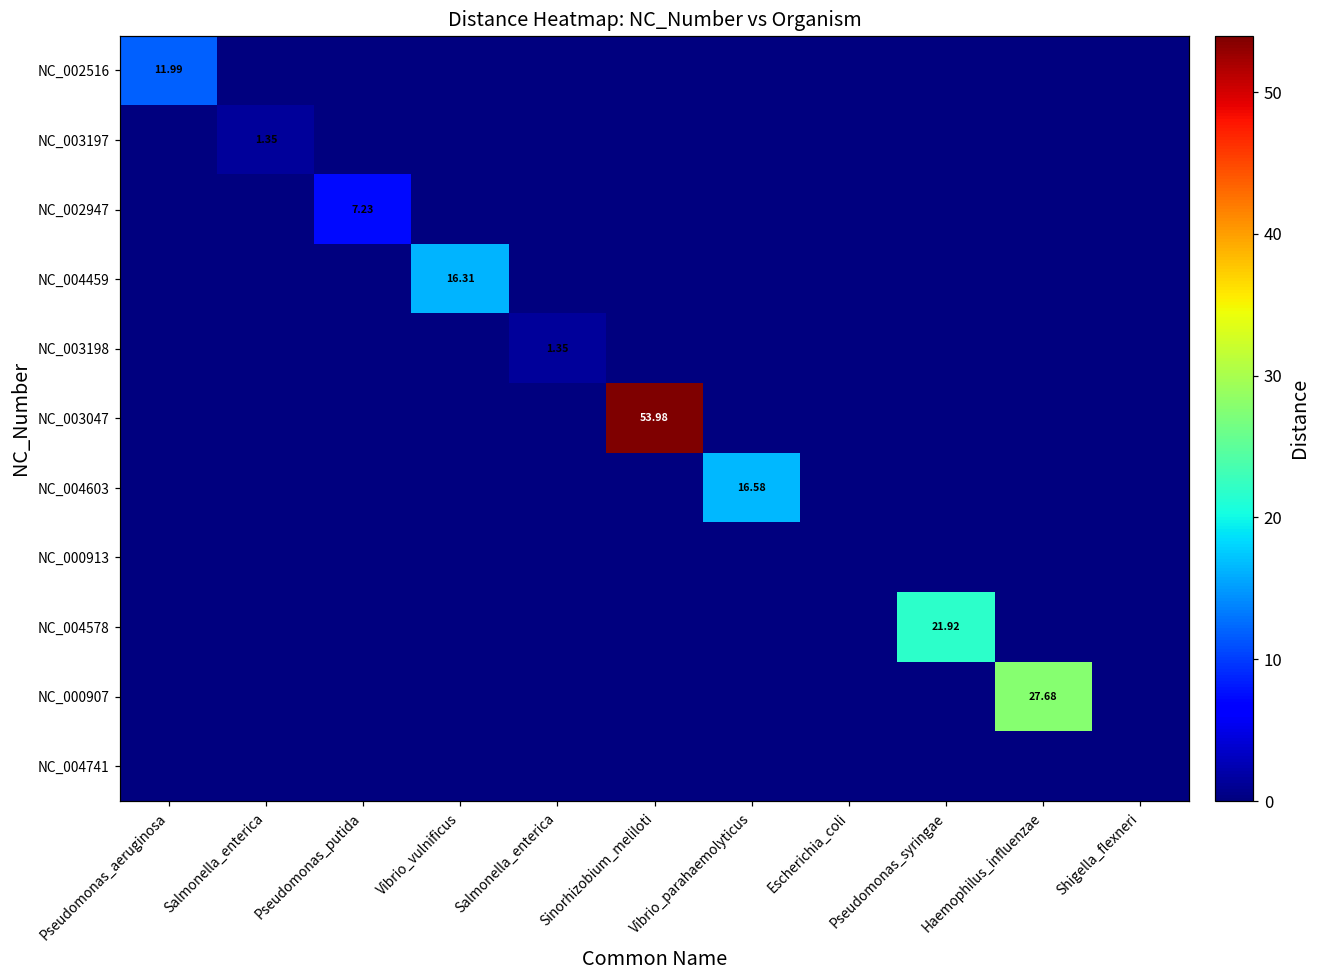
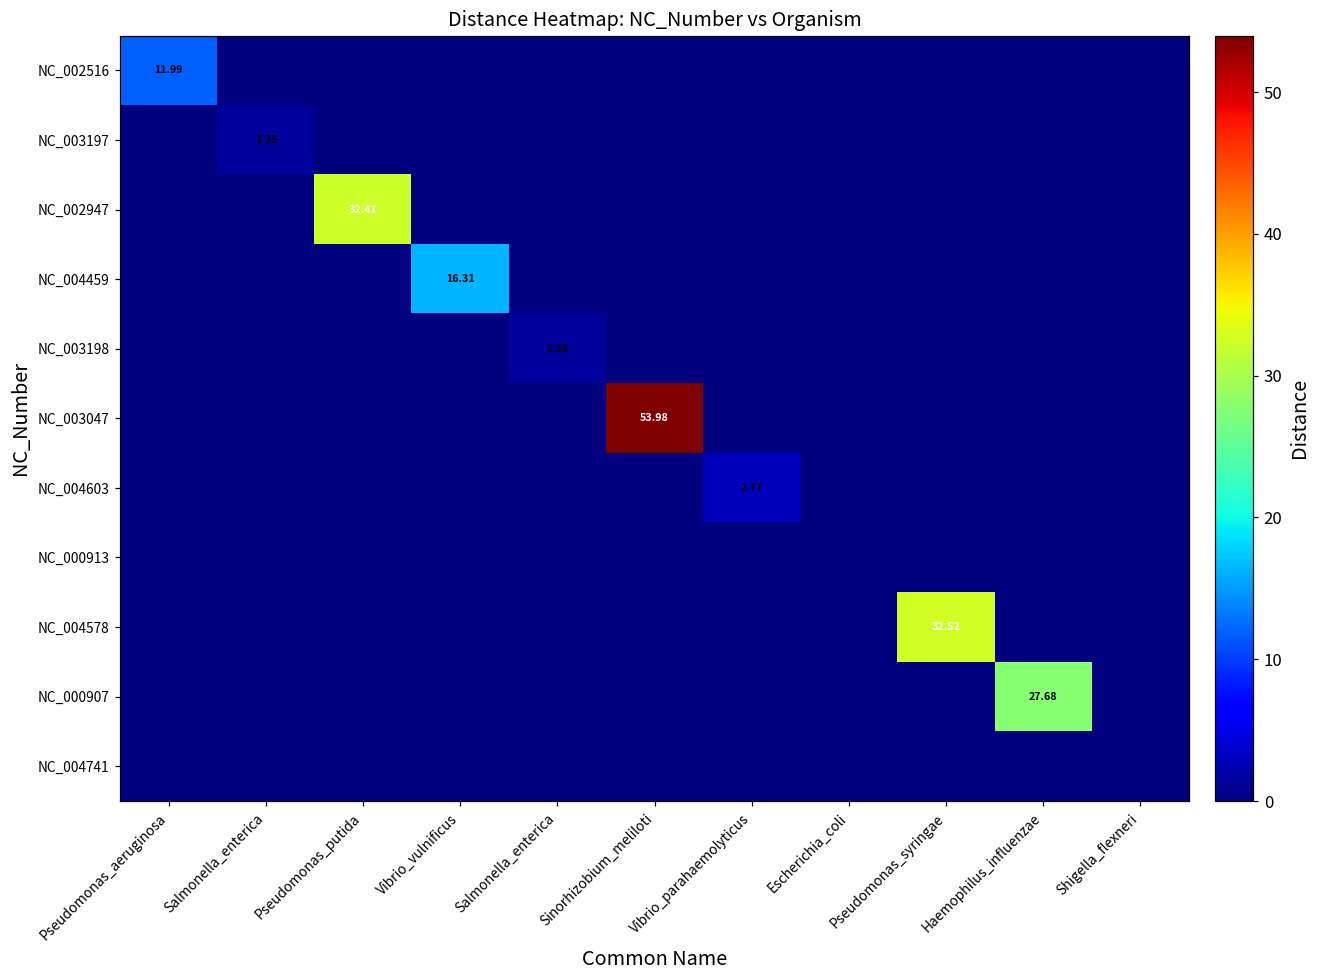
  {
    "NC_002516": {
      "Pseudomonas_aeruginosa": 11.99
    },
    "NC_002947": {
-     "Pseudomonas_putida": 7.23
+     "Pseudomonas_putida": 32.41
    },
    "NC_004459": {
      "Vibrio_vulnificus": 16.31
    },
    "NC_003047": {
      "Sinorhizobium_meliloti": 53.98
    },
    "NC_004603": {
-     "Vibrio_parahaemolyticus": 16.58
+     "Vibrio_parahaemolyticus": 2.77
    },
    "NC_004578": {
-     "Pseudomonas_syringae": 21.92
+     "Pseudomonas_syringae": 32.52
    },
    "NC_000907": {
      "Haemophilus_influenzae": 27.68
    }
  }
